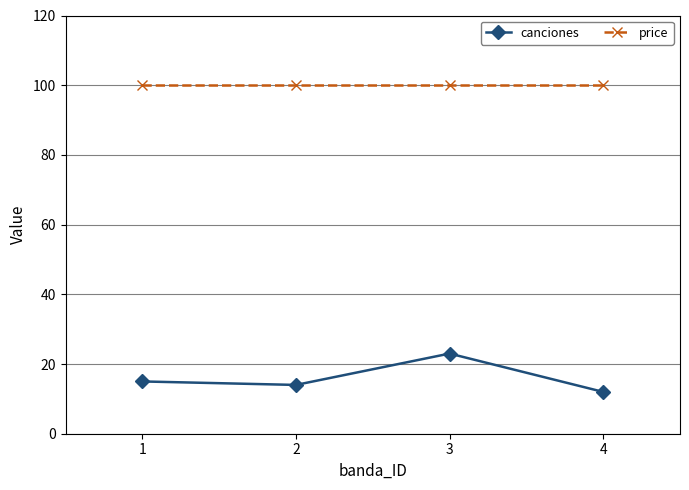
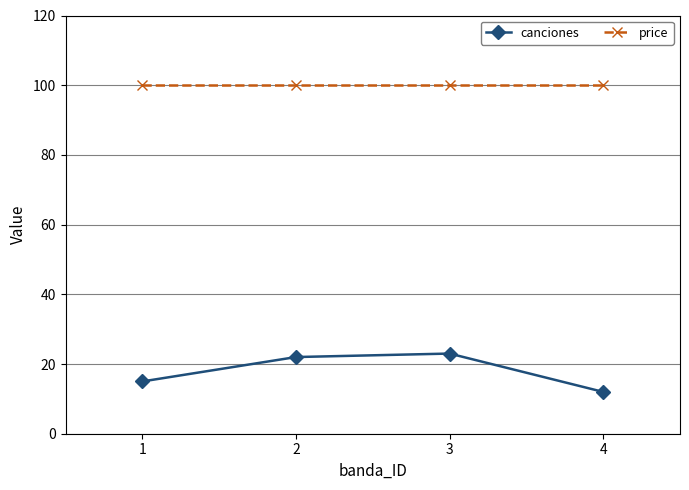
  {
    "canciones": {
      "1": 15,
-     "2": 14,
+     "2": 22,
      "3": 23,
      "4": 12
    },
    "price": {
      "1": 100,
      "2": 100,
      "3": 100,
      "4": 100
    }
  }
